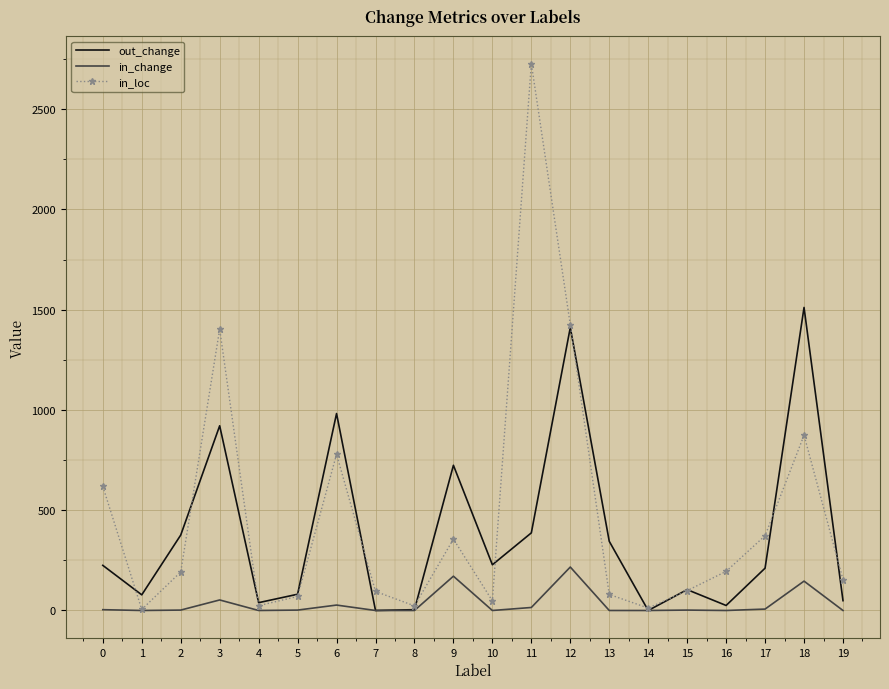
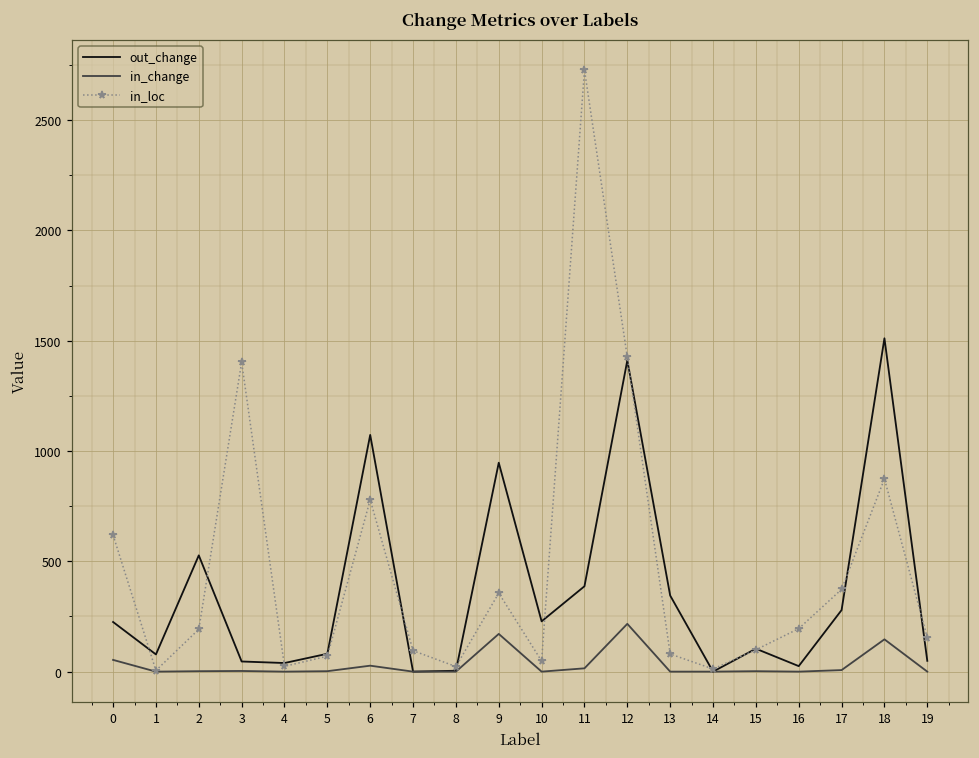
  {
    "out_change": {
      "0": 230,
      "1": 80,
-     "2": 380,
-     "3": 920,
+     "2": 530,
+     "3": 50,
      "4": 40,
-     "6": 980,
-     "9": 720,
+     "6": 1070,
+     "9": 950,
      "10": 230,
      "11": 390,
      "12": 1410,
      "13": 350,
      "16": 30,
-     "17": 210,
+     "17": 280,
      "18": 1510,
      "19": 50
    },
    "in_change": {
-     "0": 0,
+     "0": 50,
      "2": 0,
-     "3": 50,
+     "3": 0,
      "4": 0,
      "5": 0,
      "6": 30,
      "9": 170,
      "10": 0,
      "11": 20,
      "12": 220,
      "13": 0,
      "15": 0,
      "16": 0,
      "17": 10,
      "18": 150,
      "19": 0
    },
    "in_loc": {
      "0": 620,
      "2": 190,
      "3": 1400,
      "4": 20,
      "6": 780,
      "7": 100,
      "8": 20,
      "9": 360,
      "10": 50,
      "11": 2730,
      "12": 1430,
      "13": 80,
      "16": 200,
      "17": 370,
      "18": 870,
      "19": 150
    }
  }
